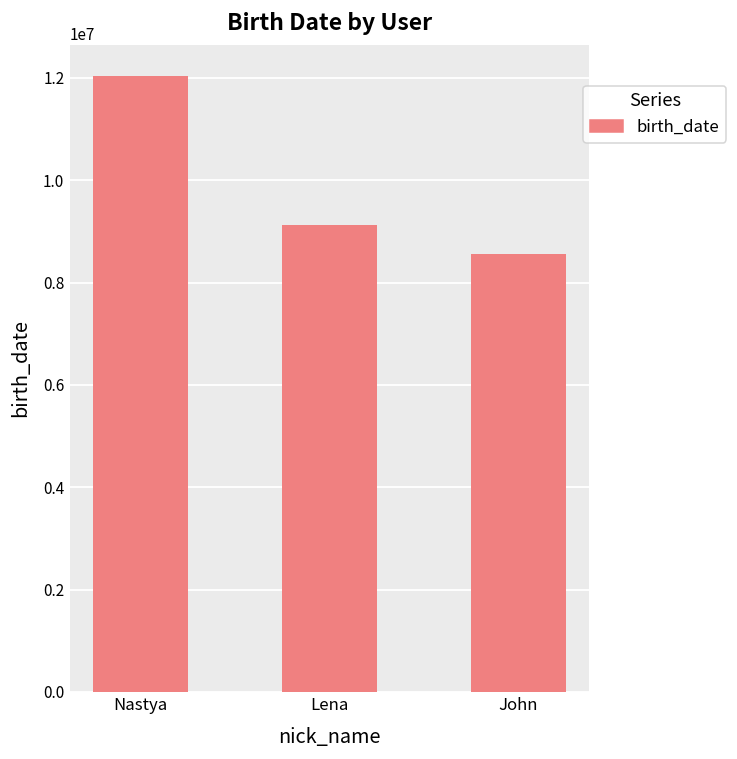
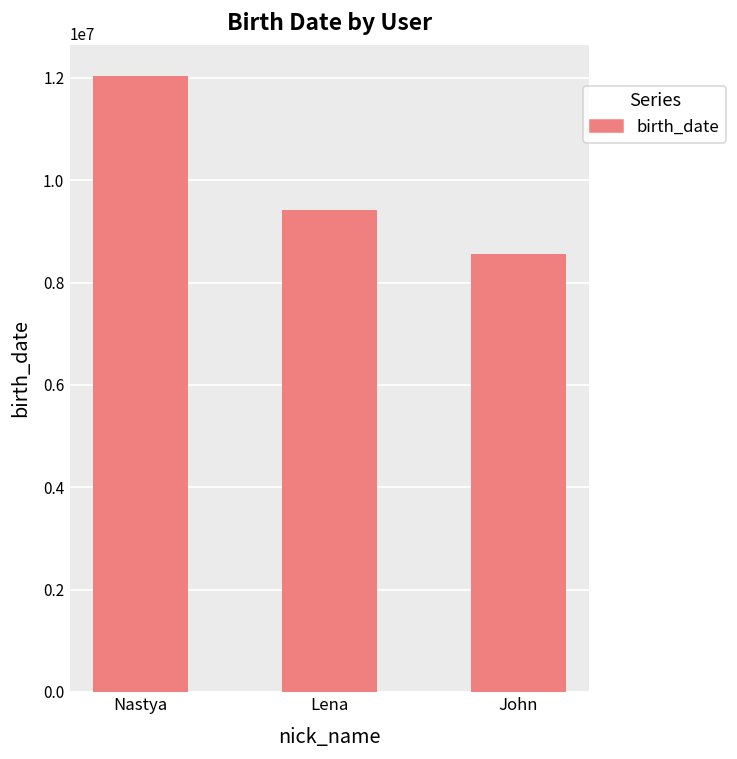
  {
    "Nastya": 12000000,
-   "Lena": 9100000,
+   "Lena": 9400000,
    "John": 8600000
  }
